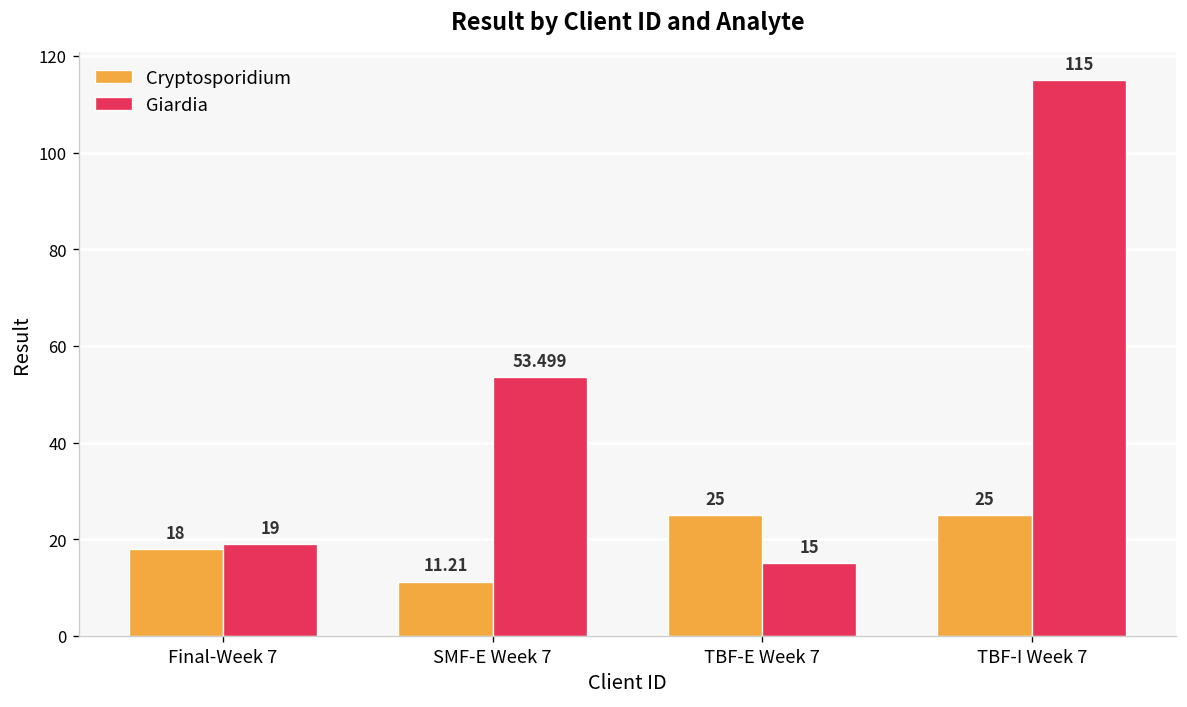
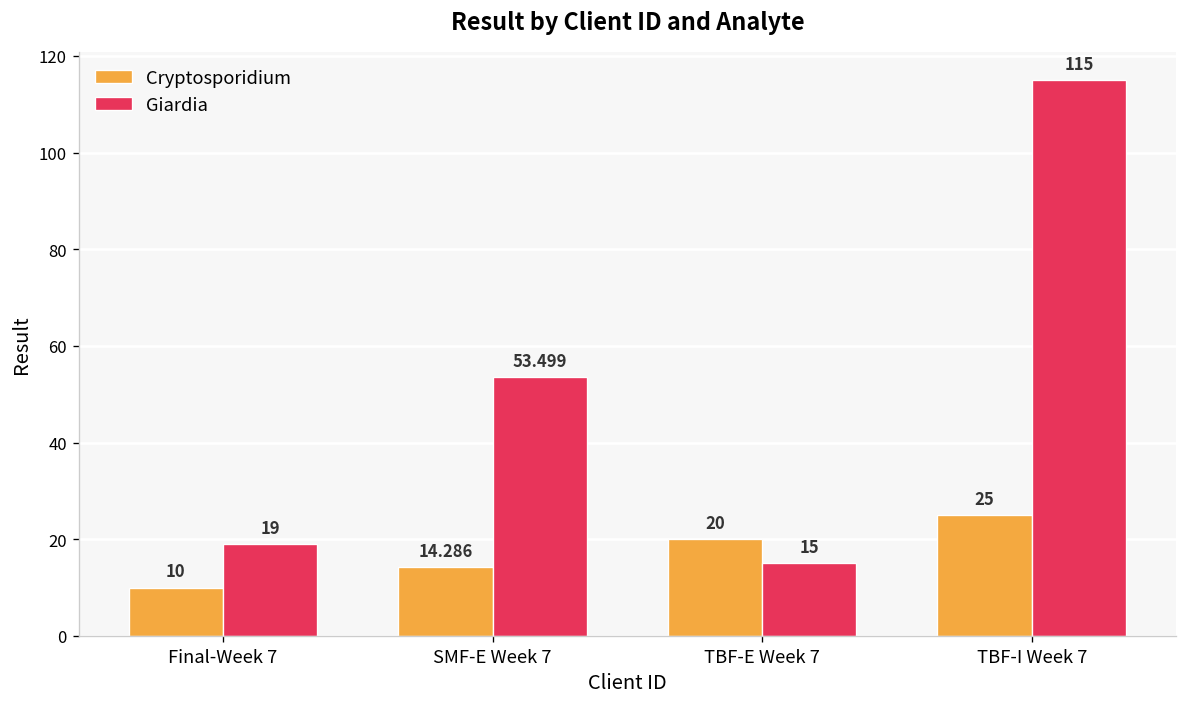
  {
    "Cryptosporidium": {
-     "Final-Week 7": 18,
-     "SMF-E Week 7": 11.21,
-     "TBF-E Week 7": 25,
+     "Final-Week 7": 10,
+     "SMF-E Week 7": 14.286,
+     "TBF-E Week 7": 20,
      "TBF-I Week 7": 25
    },
    "Giardia": {
      "Final-Week 7": 19,
      "SMF-E Week 7": 53.499,
      "TBF-E Week 7": 15,
      "TBF-I Week 7": 115
    }
  }
